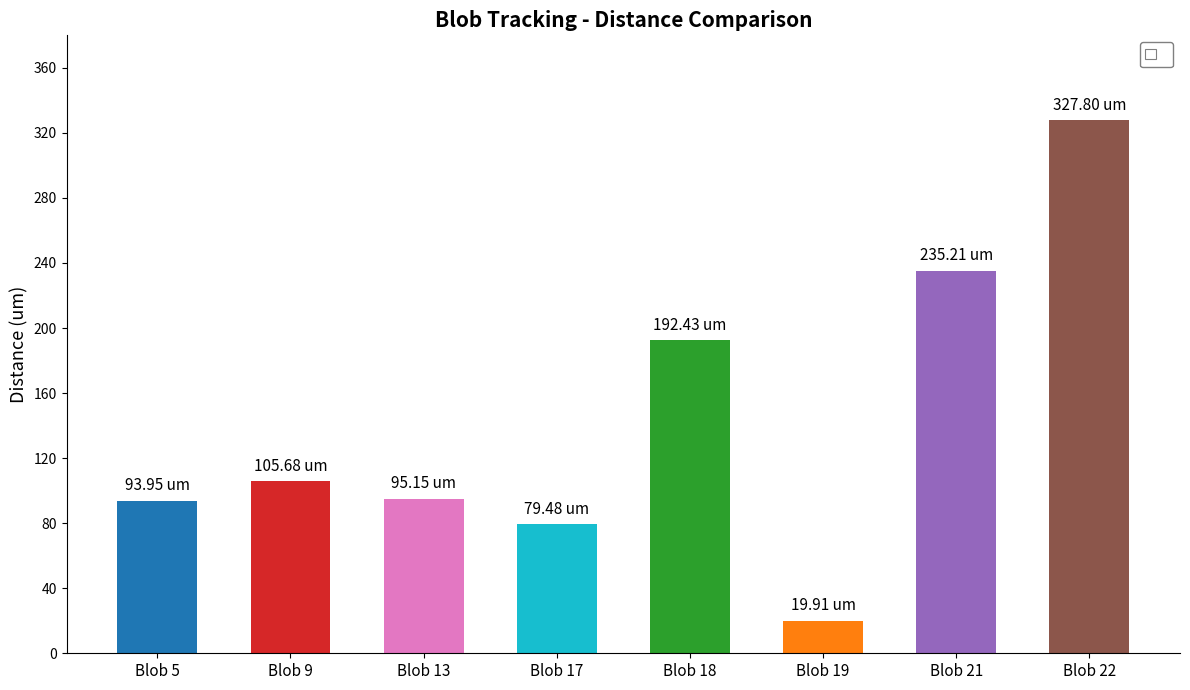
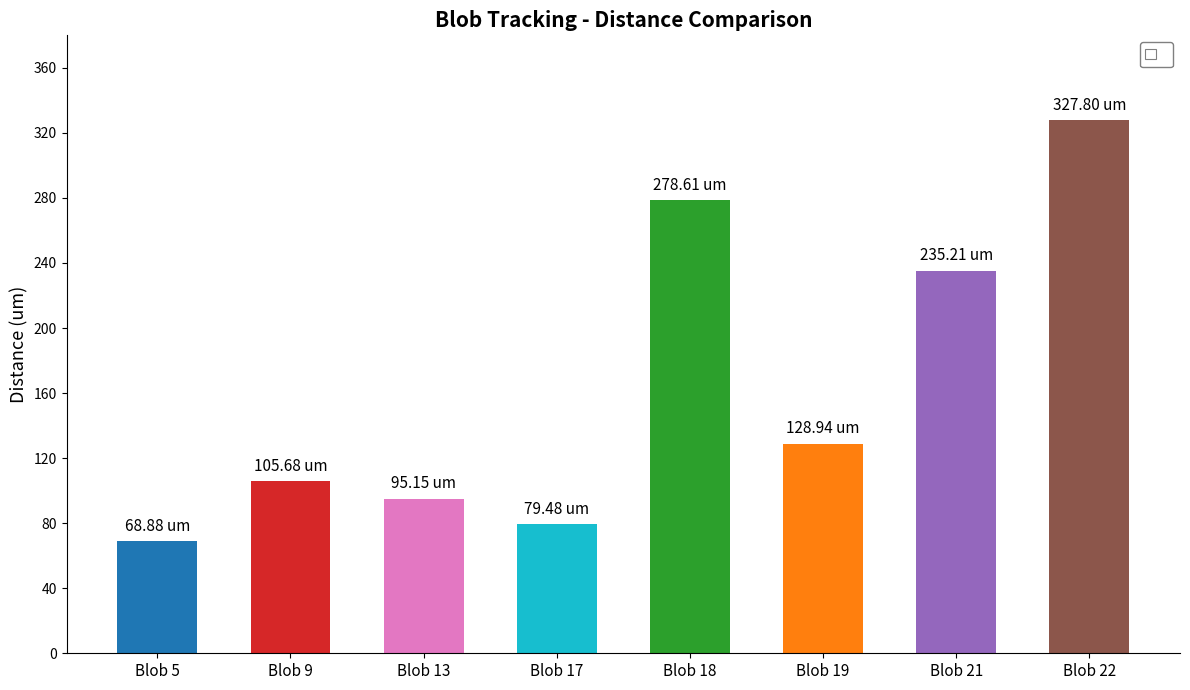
  {
-   "Blob 5": 93.95,
+   "Blob 5": 68.88,
    "Blob 9": 105.68,
    "Blob 13": 95.15,
    "Blob 17": 79.48,
-   "Blob 18": 192.43,
-   "Blob 19": 19.91,
+   "Blob 18": 278.61,
+   "Blob 19": 128.94,
    "Blob 21": 235.21,
    "Blob 22": 327.80
  }
